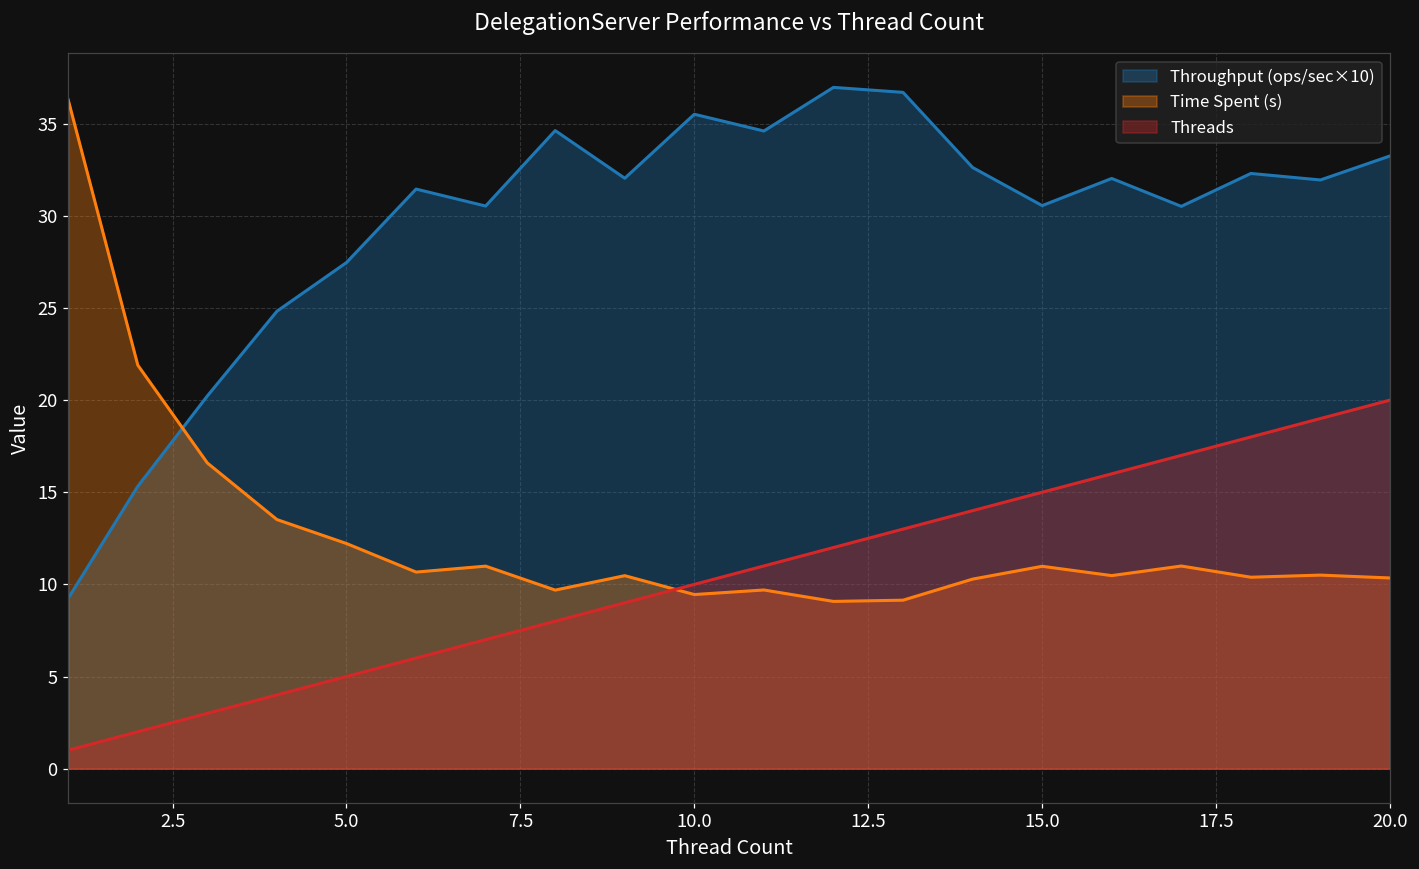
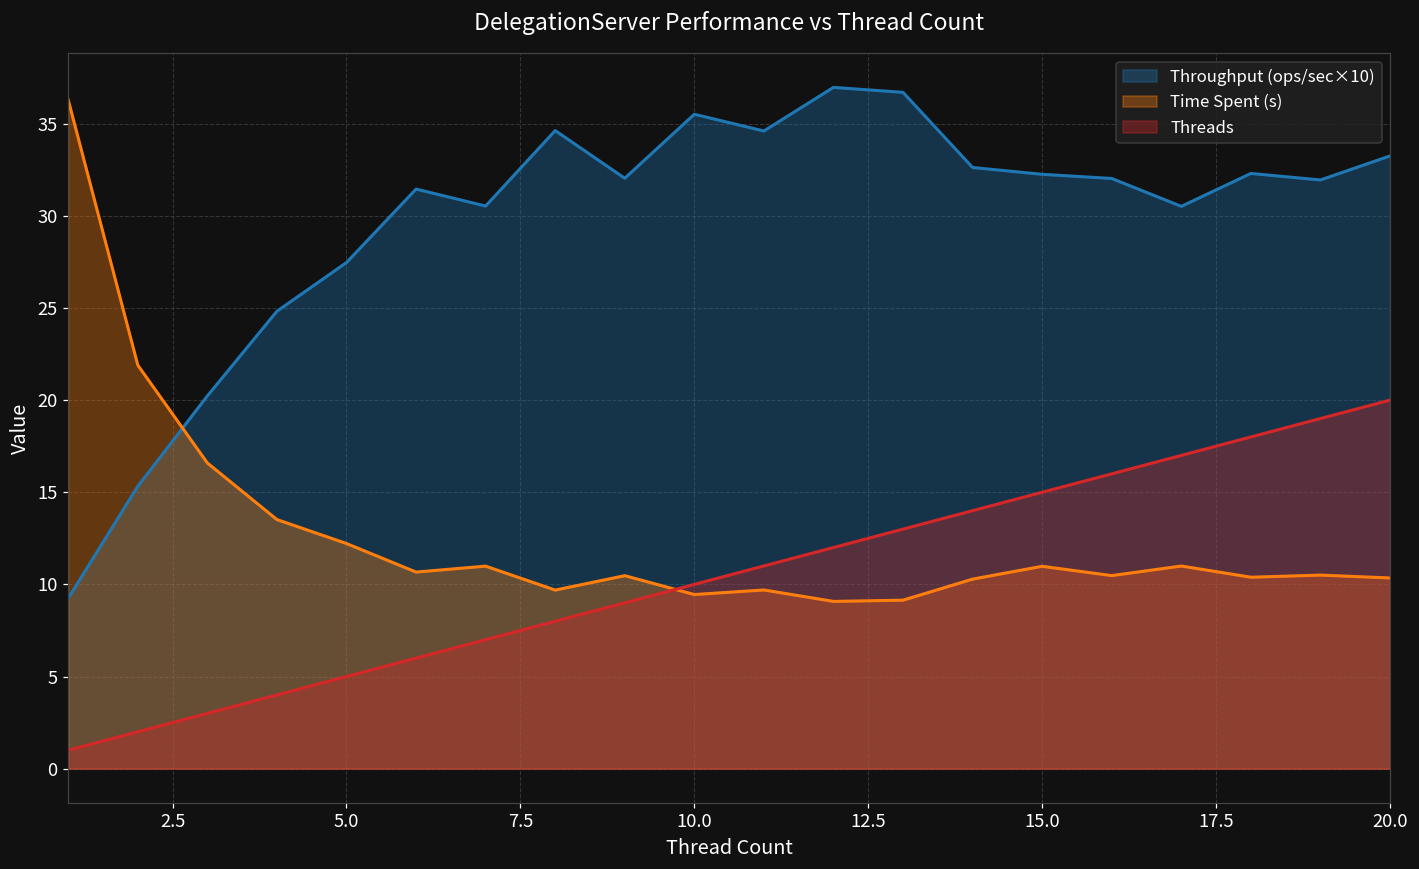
  {
    "Throughput (ops/sec×10)": {
      "5.0": 27.5,
      "10.0": 35.5,
-     "15.0": 30.6,
+     "15.0": 32.3,
      "20.0": 33.3
    }
  }
